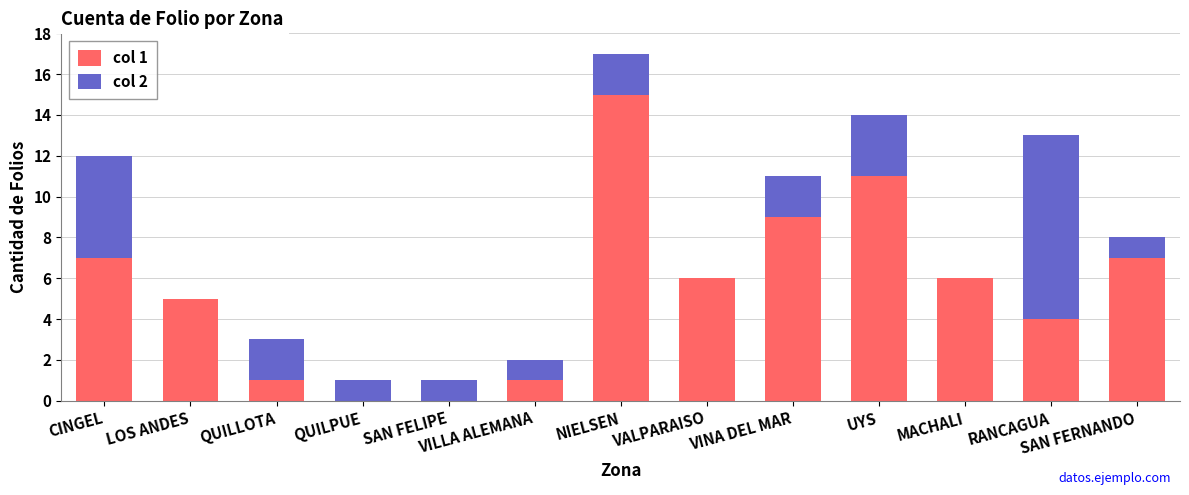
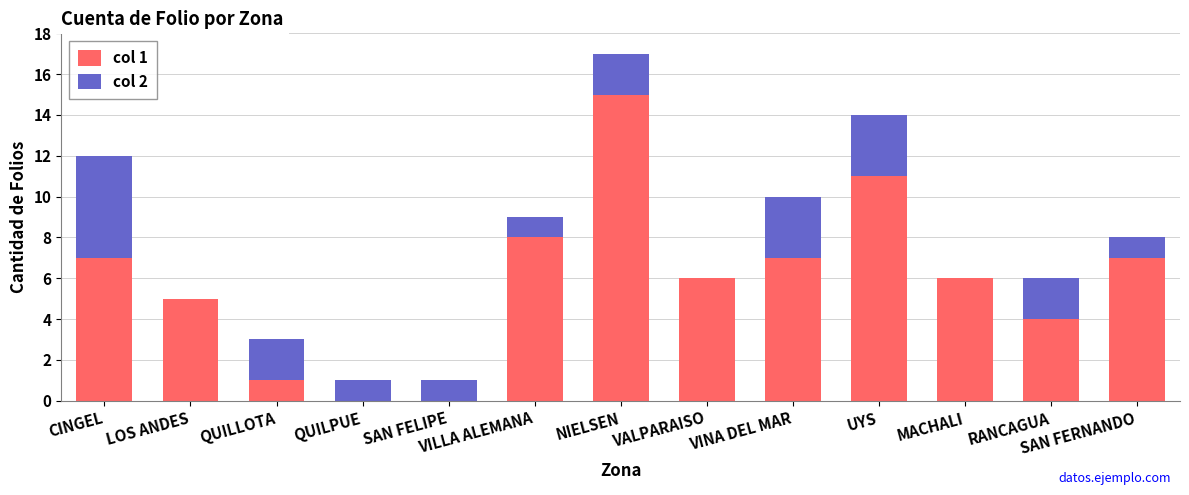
  {
    "col 1": {
      "CINGEL": 7,
      "LOS ANDES": 5,
      "QUILLOTA": 1,
      "QUILPUE": 0,
      "SAN FELIPE": 0,
-     "VILLA ALEMANA": 1,
+     "VILLA ALEMANA": 8,
      "NIELSEN": 15,
      "VALPARAISO": 6,
-     "VINA DEL MAR": 9,
+     "VINA DEL MAR": 7,
      "UYS": 11,
      "MACHALI": 6,
      "RANCAGUA": 4,
      "SAN FERNANDO": 7
    },
    "col 2": {
      "CINGEL": 5,
      "LOS ANDES": 0,
      "QUILLOTA": 2,
      "QUILPUE": 1,
      "SAN FELIPE": 1,
      "VILLA ALEMANA": 1,
      "NIELSEN": 2,
      "VALPARAISO": 0,
-     "VINA DEL MAR": 2,
+     "VINA DEL MAR": 3,
      "UYS": 3,
      "MACHALI": 0,
-     "RANCAGUA": 9,
+     "RANCAGUA": 2,
      "SAN FERNANDO": 1
    }
  }
